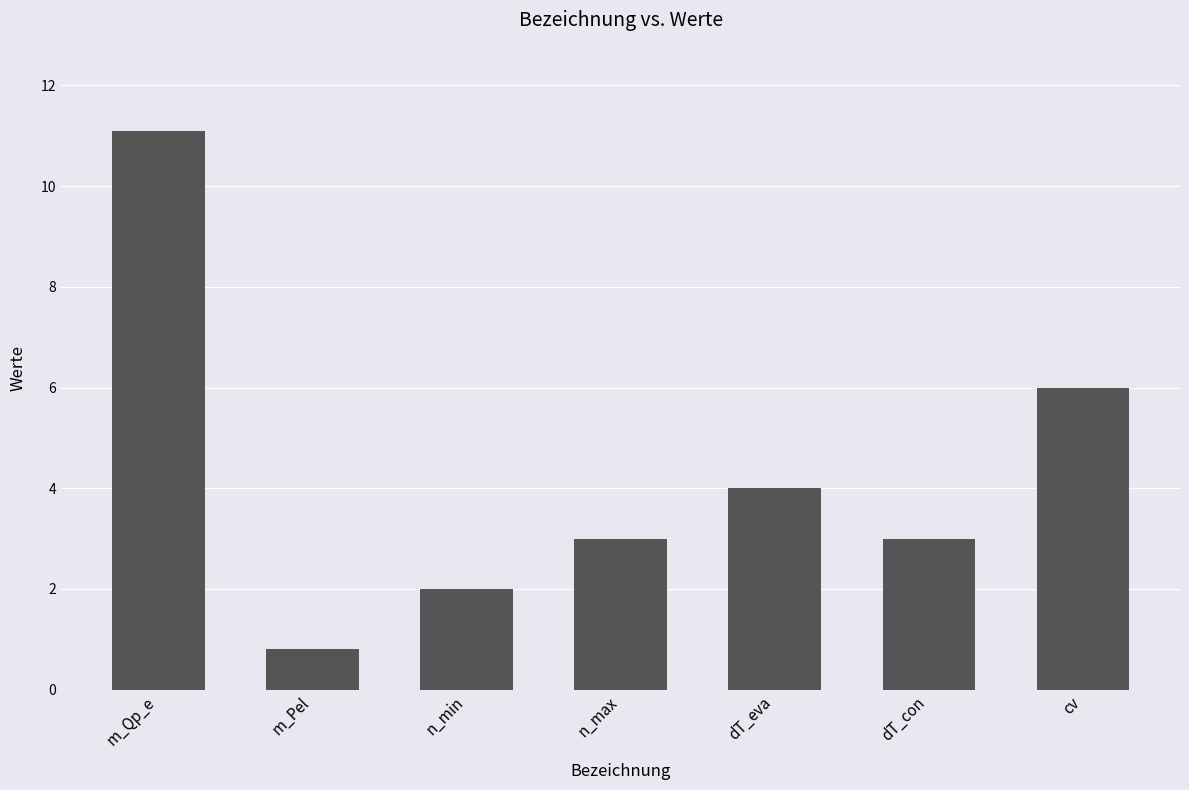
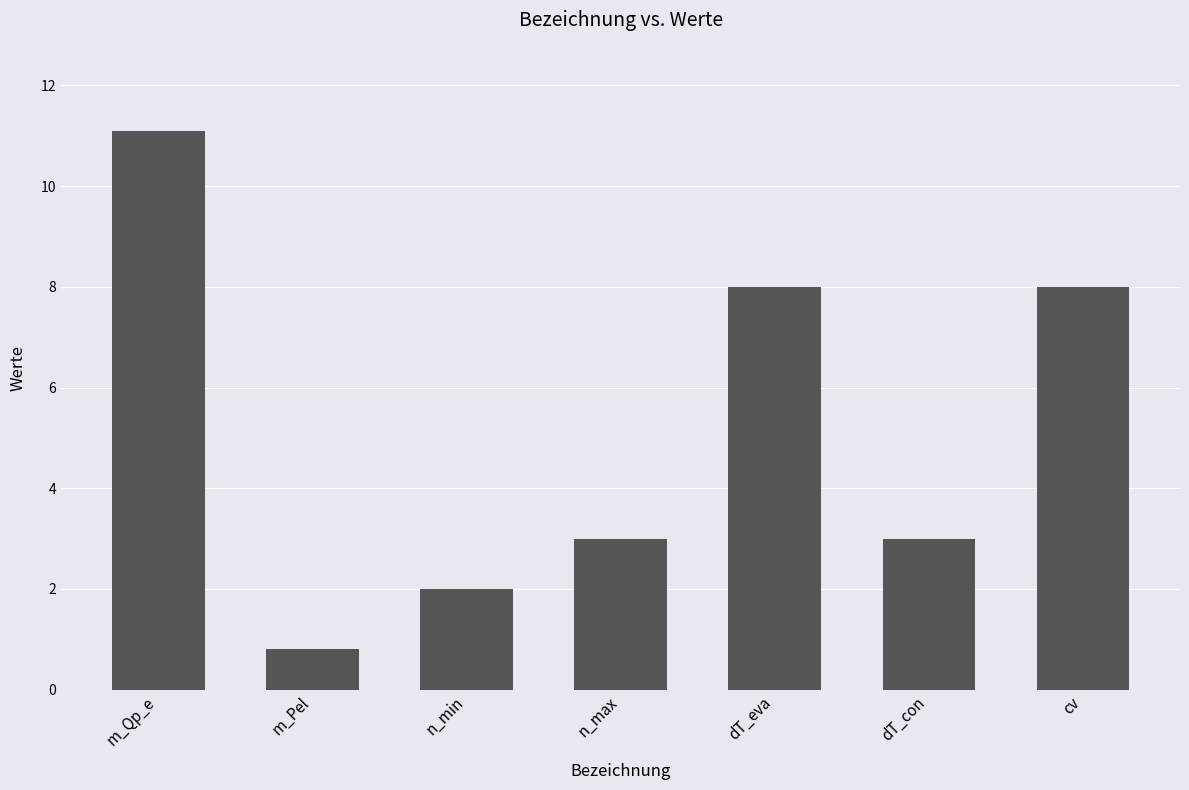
  {
    "m_Qp_e": 11.1,
    "m_Pel": 0.8,
    "n_min": 2,
    "n_max": 3,
-   "dT_eva": 4,
+   "dT_eva": 8,
    "dT_con": 3,
-   "cv": 6
+   "cv": 8
  }
